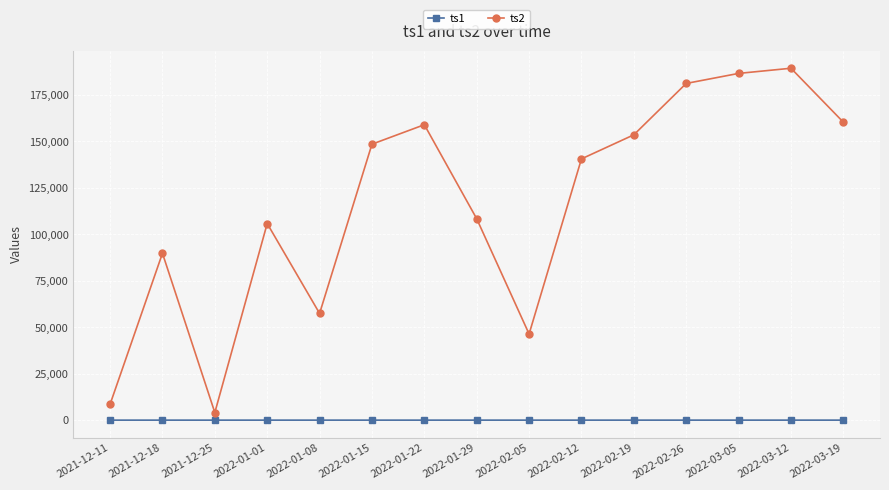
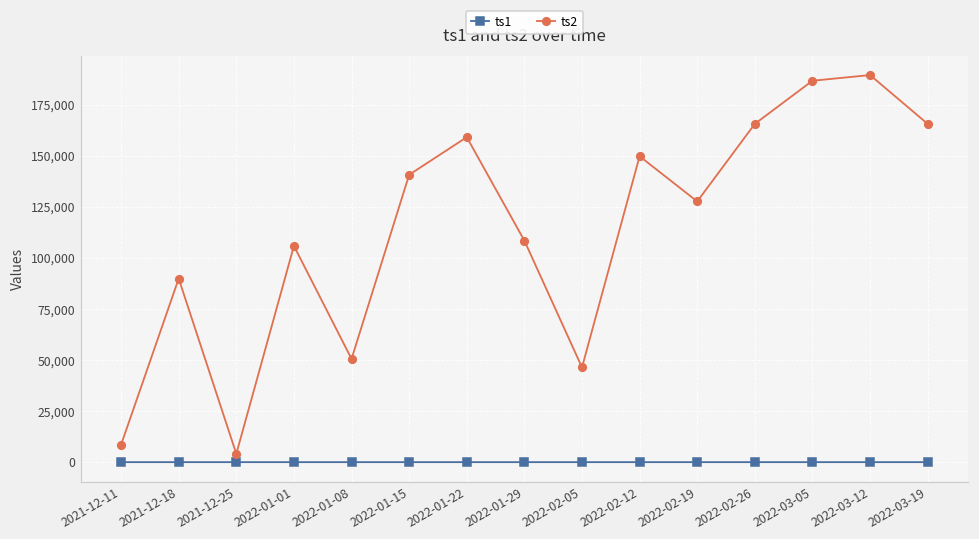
  {
    "ts1": {
      "2021-12-11": "0",
      "2021-12-18": "0",
      "2021-12-25": "0",
      "2022-01-01": "0",
      "2022-01-08": "0",
      "2022-01-15": "0",
      "2022-01-22": "0",
      "2022-01-29": "0",
      "2022-02-05": "0",
      "2022-02-12": "0",
      "2022-02-19": "0",
      "2022-02-26": "0",
      "2022-03-05": "0",
      "2022-03-12": "0",
      "2022-03-19": "0"
    },
    "ts2": {
      "2021-12-11": "9,000",
      "2021-12-18": "90,000",
      "2021-12-25": "4,000",
      "2022-01-01": "106,000",
-     "2022-01-08": "57,000",
-     "2022-01-15": "149,000",
+     "2022-01-08": "51,000",
+     "2022-01-15": "141,000",
      "2022-01-22": "159,000",
      "2022-01-29": "108,000",
      "2022-02-05": "46,000",
-     "2022-02-12": "141,000",
-     "2022-02-19": "154,000",
-     "2022-02-26": "181,000",
+     "2022-02-12": "150,000",
+     "2022-02-19": "128,000",
+     "2022-02-26": "166,000",
      "2022-03-05": "187,000",
      "2022-03-12": "189,000",
-     "2022-03-19": "160,000"
+     "2022-03-19": "166,000"
    }
  }
